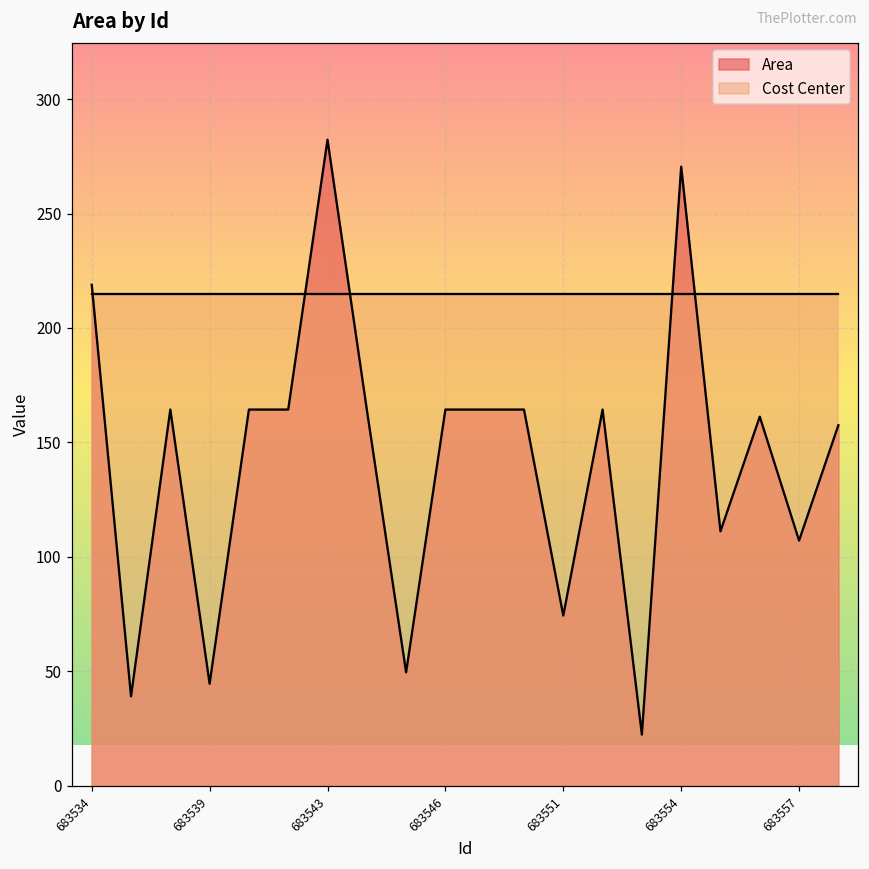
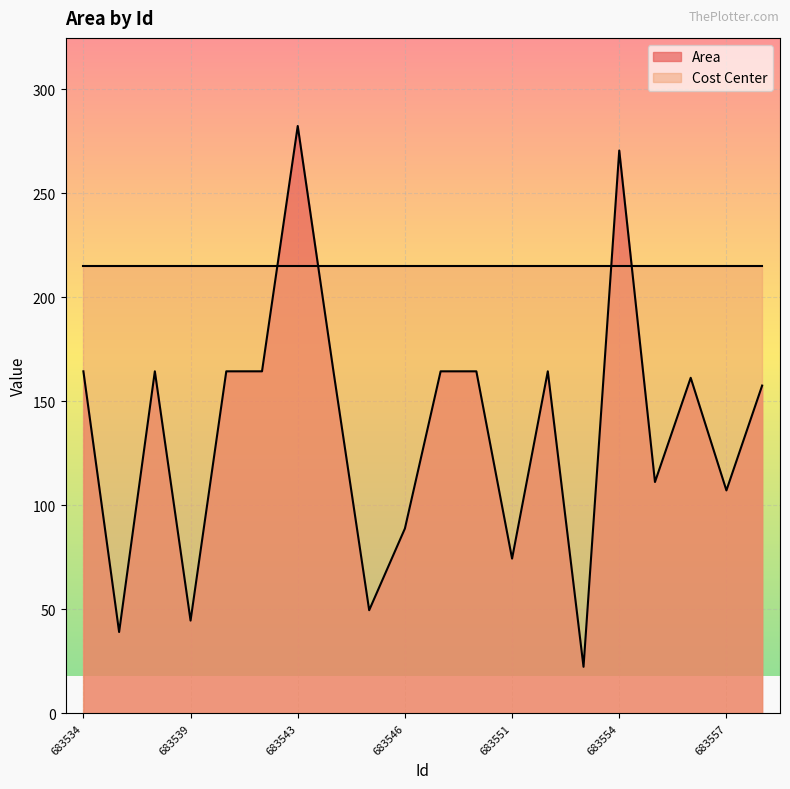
  {
    "Area": {
-     "683534": 219,
+     "683534": 164,
      "683539": 45,
      "683543": 282,
-     "683546": 164,
+     "683546": 89,
      "683551": 74,
      "683554": 270,
      "683557": 107
    },
    "Cost Center": {
      "683534": 215,
      "683539": 215,
      "683543": 215,
      "683546": 215,
      "683551": 215,
      "683554": 215,
      "683557": 215
    }
  }
